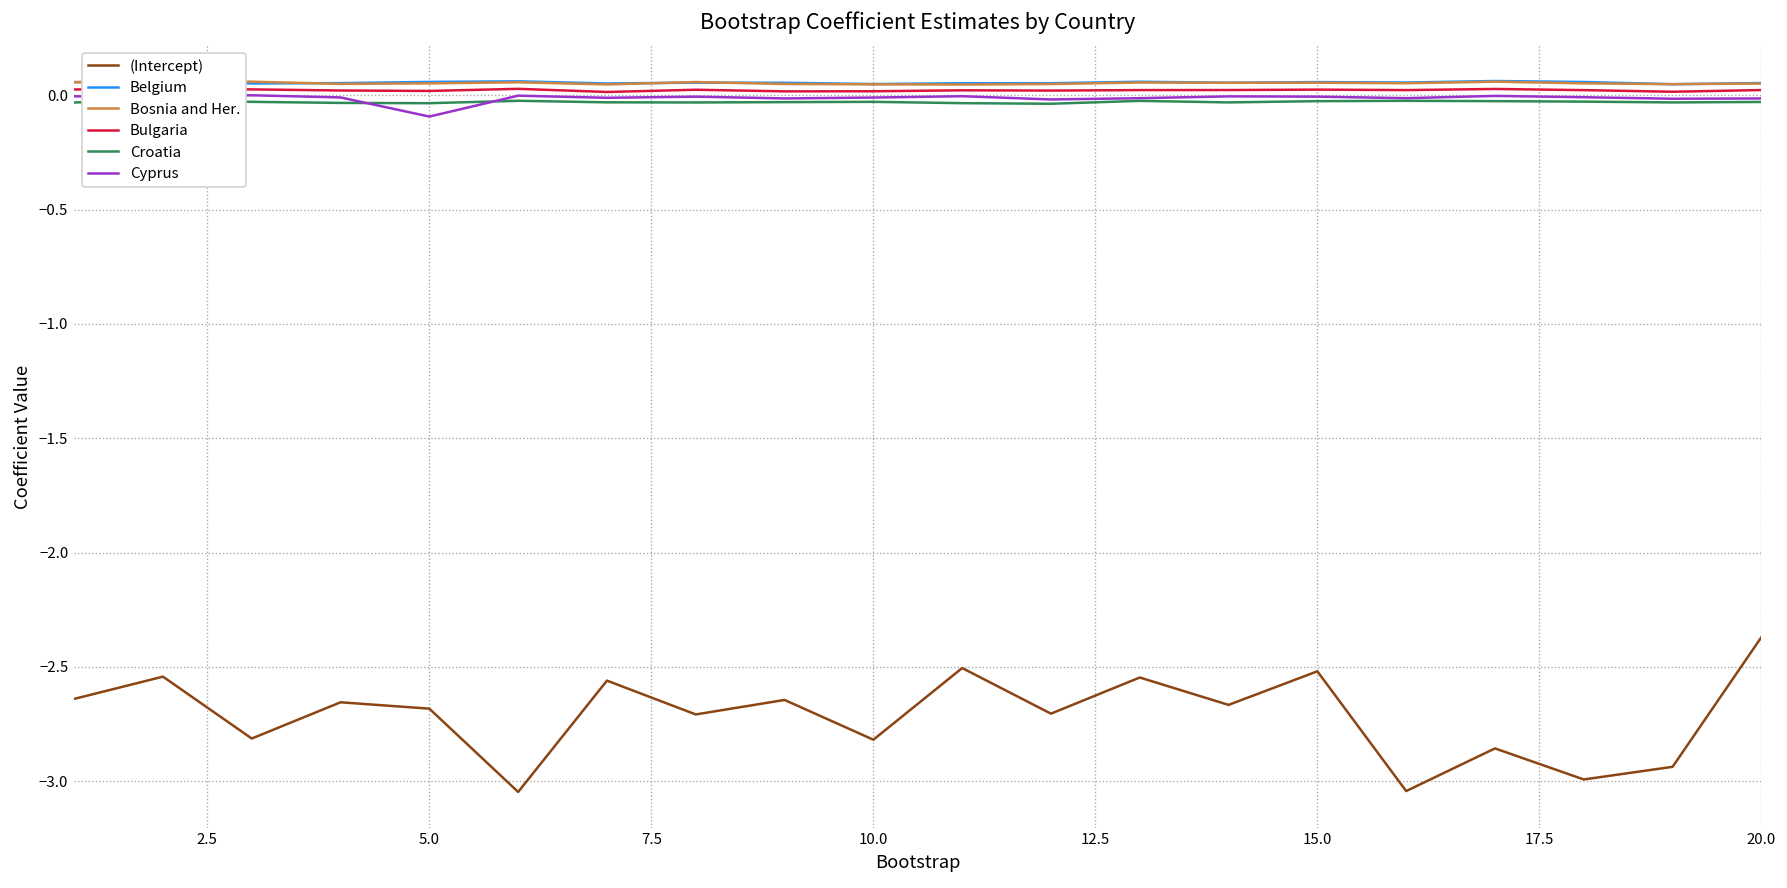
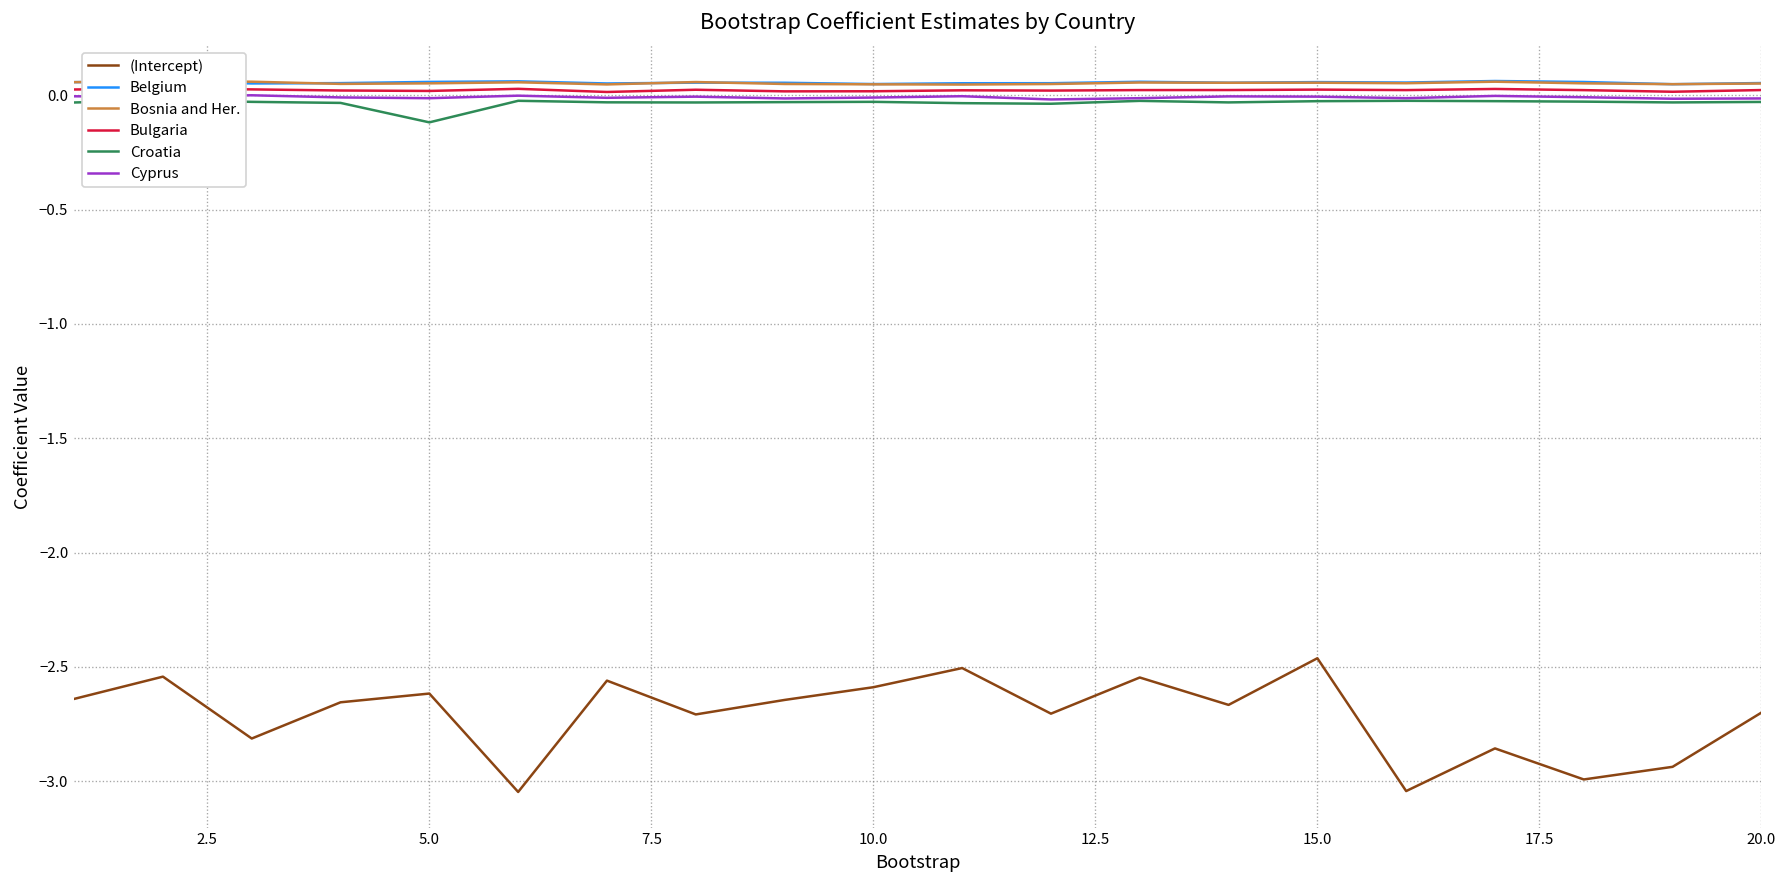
  {
    "(Intercept)": {
-     "5.0": -2.68,
-     "10.0": -2.82,
-     "15.0": -2.52,
-     "20.0": -2.37
+     "5.0": -2.62,
+     "10.0": -2.59,
+     "15.0": -2.46,
+     "20.0": -2.70
    },
    "Bulgaria": {
      "5.0": 0.02,
      "10.0": 0.02,
      "15.0": 0.03,
      "20.0": 0.02
    },
    "Croatia": {
-     "5.0": -0.03,
+     "5.0": -0.12,
      "10.0": -0.03,
      "15.0": -0.03,
      "20.0": -0.03
    },
    "Cyprus": {
-     "5.0": -0.09,
+     "5.0": -0.01,
      "10.0": -0.01,
      "15.0": -0.01,
      "20.0": -0.01
    }
  }
